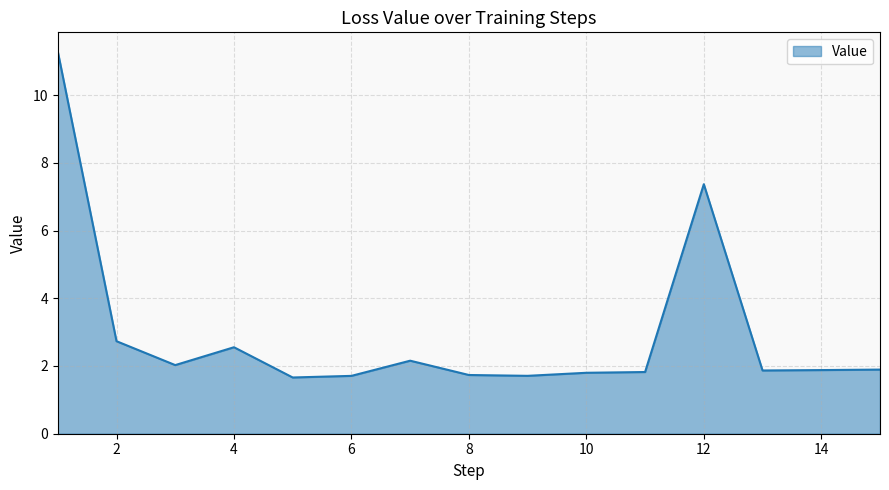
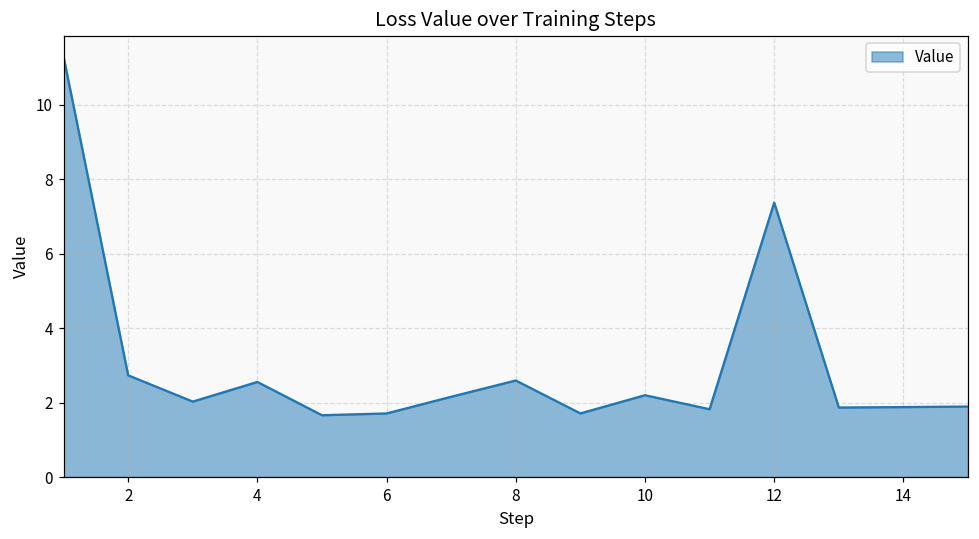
  {
    "2": 2.7,
    "4": 2.6,
    "6": 1.7,
-   "8": 1.7,
-   "10": 1.8,
+   "8": 2.6,
+   "10": 2.2,
    "12": 7.4,
    "14": 1.9
  }
